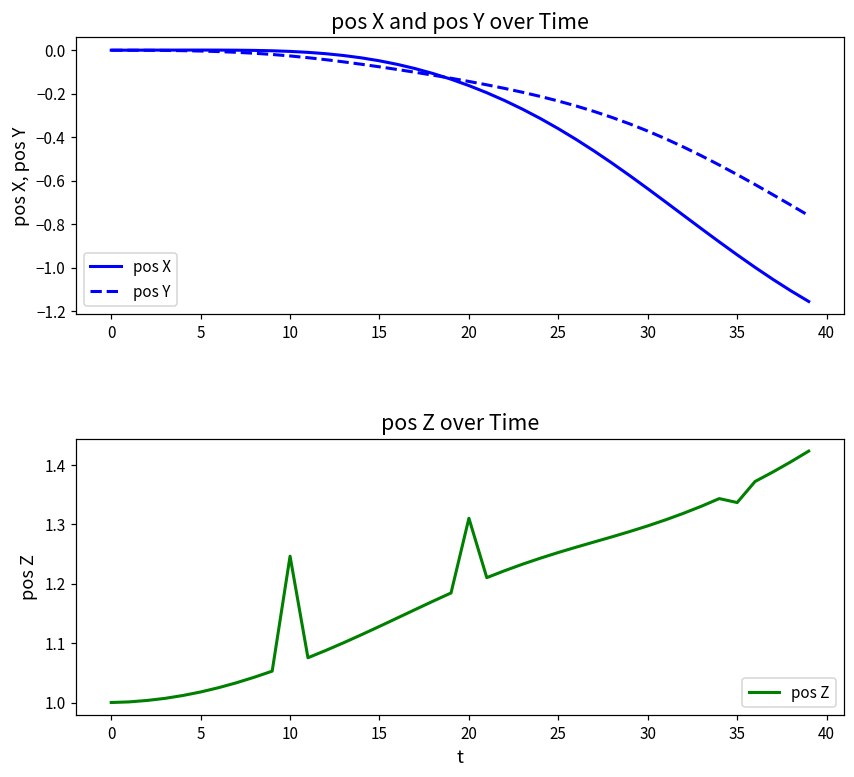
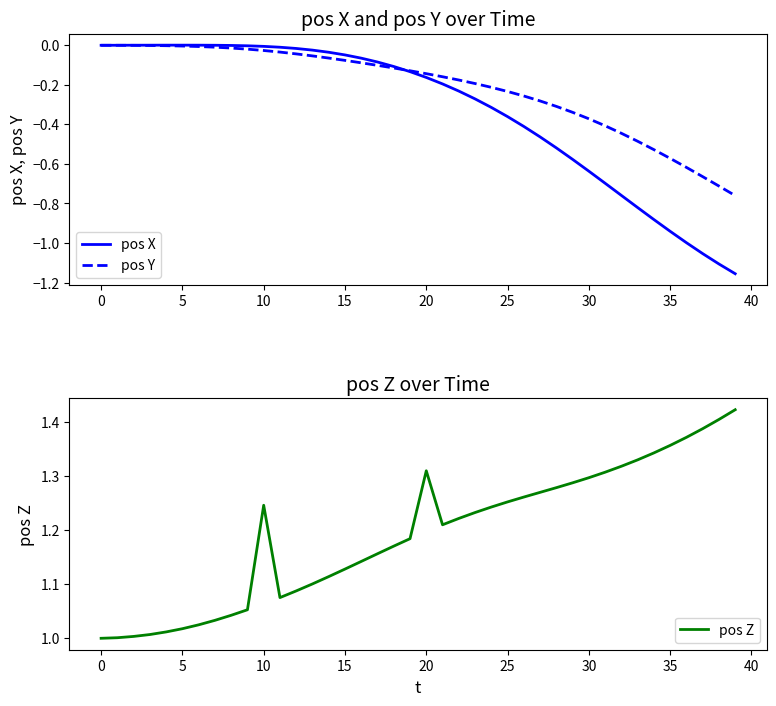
  {
    "pos Z over Time": {
      "0": 1.00,
      "5": 1.02,
      "10": 1.25,
      "15": 1.13,
      "20": 1.31,
      "25": 1.25,
      "30": 1.30,
-     "35": 1.34
+     "35": 1.36
    }
  }
